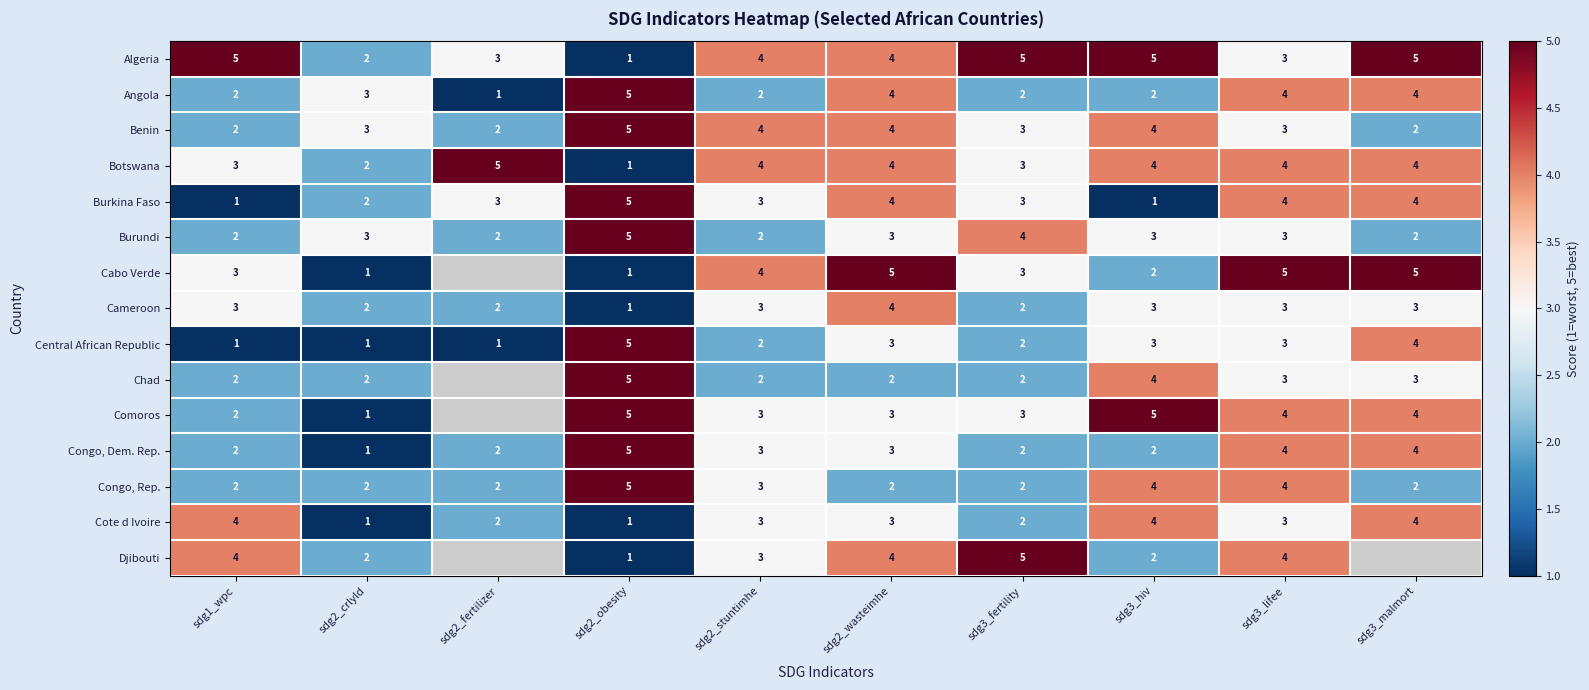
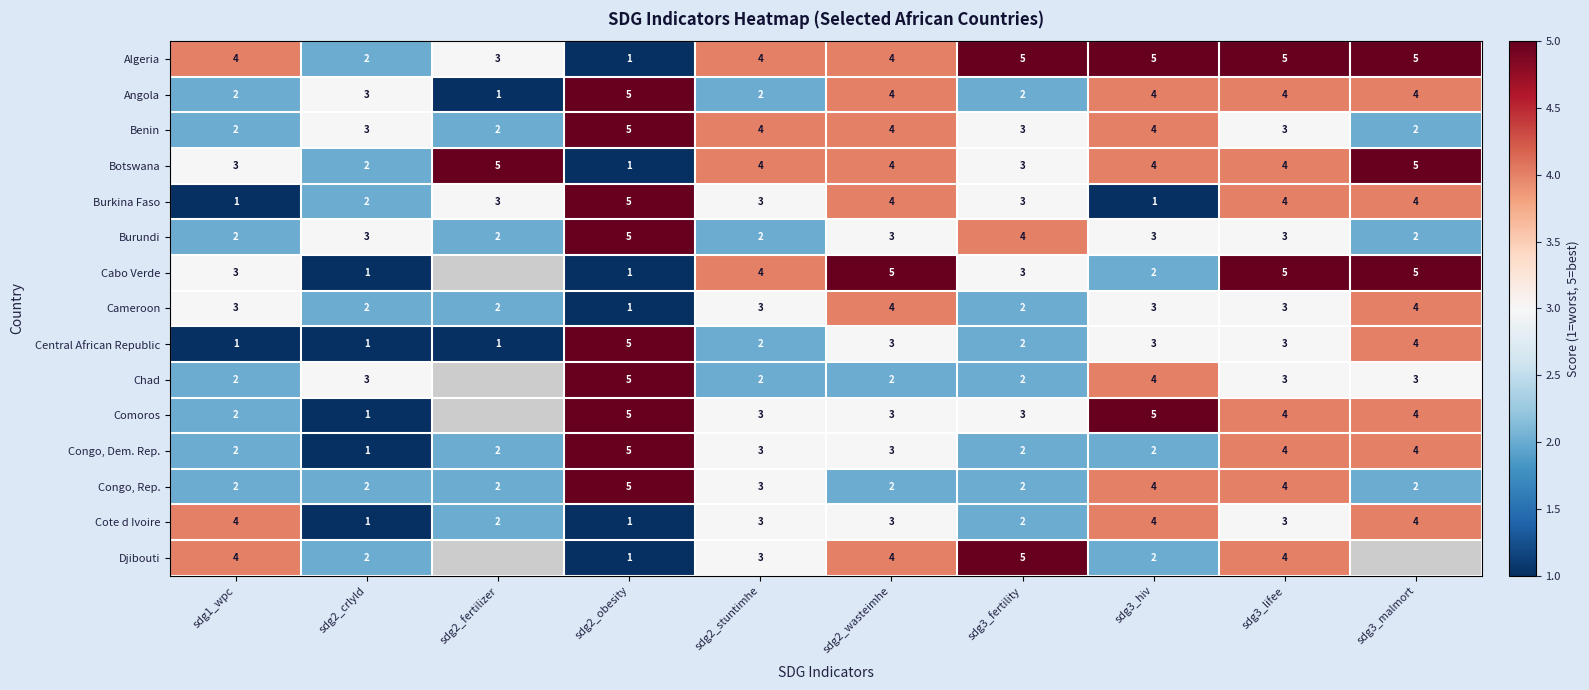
  {
    "Algeria": {
-     "sdg1_wpc": 5,
+     "sdg1_wpc": 4,
      "sdg2_crlyld": 2,
      "sdg2_fertilizer": 3,
      "sdg2_obesity": 1,
      "sdg2_stuntimhe": 4,
      "sdg2_wasteimhe": 4,
      "sdg3_fertility": 5,
      "sdg3_hiv": 5,
-     "sdg3_lifee": 3,
+     "sdg3_lifee": 5,
      "sdg3_malmort": 5
    },
    "Angola": {
      "sdg1_wpc": 2,
      "sdg2_crlyld": 3,
      "sdg2_fertilizer": 1,
      "sdg2_obesity": 5,
      "sdg2_stuntimhe": 2,
      "sdg2_wasteimhe": 4,
      "sdg3_fertility": 2,
-     "sdg3_hiv": 2,
+     "sdg3_hiv": 4,
      "sdg3_lifee": 4,
      "sdg3_malmort": 4
    },
    "Benin": {
      "sdg1_wpc": 2,
      "sdg2_crlyld": 3,
      "sdg2_fertilizer": 2,
      "sdg2_obesity": 5,
      "sdg2_stuntimhe": 4,
      "sdg2_wasteimhe": 4,
      "sdg3_fertility": 3,
      "sdg3_hiv": 4,
      "sdg3_lifee": 3,
      "sdg3_malmort": 2
    },
    "Botswana": {
      "sdg1_wpc": 3,
      "sdg2_crlyld": 2,
      "sdg2_fertilizer": 5,
      "sdg2_obesity": 1,
      "sdg2_stuntimhe": 4,
      "sdg2_wasteimhe": 4,
      "sdg3_fertility": 3,
      "sdg3_hiv": 4,
      "sdg3_lifee": 4,
-     "sdg3_malmort": 4
+     "sdg3_malmort": 5
    },
    "Burkina Faso": {
      "sdg1_wpc": 1,
      "sdg2_crlyld": 2,
      "sdg2_fertilizer": 3,
      "sdg2_obesity": 5,
      "sdg2_stuntimhe": 3,
      "sdg2_wasteimhe": 4,
      "sdg3_fertility": 3,
      "sdg3_hiv": 1,
      "sdg3_lifee": 4,
      "sdg3_malmort": 4
    },
    "Burundi": {
      "sdg1_wpc": 2,
      "sdg2_crlyld": 3,
      "sdg2_fertilizer": 2,
      "sdg2_obesity": 5,
      "sdg2_stuntimhe": 2,
      "sdg2_wasteimhe": 3,
      "sdg3_fertility": 4,
      "sdg3_hiv": 3,
      "sdg3_lifee": 3,
      "sdg3_malmort": 2
    },
    "Cabo Verde": {
      "sdg1_wpc": 3,
      "sdg2_crlyld": 1,
      "sdg2_obesity": 1,
      "sdg2_stuntimhe": 4,
      "sdg2_wasteimhe": 5,
      "sdg3_fertility": 3,
      "sdg3_hiv": 2,
      "sdg3_lifee": 5,
      "sdg3_malmort": 5
    },
    "Cameroon": {
      "sdg1_wpc": 3,
      "sdg2_crlyld": 2,
      "sdg2_fertilizer": 2,
      "sdg2_obesity": 1,
      "sdg2_stuntimhe": 3,
      "sdg2_wasteimhe": 4,
      "sdg3_fertility": 2,
      "sdg3_hiv": 3,
      "sdg3_lifee": 3,
-     "sdg3_malmort": 3
+     "sdg3_malmort": 4
    },
    "Central African Republic": {
      "sdg1_wpc": 1,
      "sdg2_crlyld": 1,
      "sdg2_fertilizer": 1,
      "sdg2_obesity": 5,
      "sdg2_stuntimhe": 2,
      "sdg2_wasteimhe": 3,
      "sdg3_fertility": 2,
      "sdg3_hiv": 3,
      "sdg3_lifee": 3,
      "sdg3_malmort": 4
    },
    "Chad": {
      "sdg1_wpc": 2,
-     "sdg2_crlyld": 2,
+     "sdg2_crlyld": 3,
      "sdg2_obesity": 5,
      "sdg2_stuntimhe": 2,
      "sdg2_wasteimhe": 2,
      "sdg3_fertility": 2,
      "sdg3_hiv": 4,
      "sdg3_lifee": 3,
      "sdg3_malmort": 3
    },
    "Comoros": {
      "sdg1_wpc": 2,
      "sdg2_crlyld": 1,
      "sdg2_obesity": 5,
      "sdg2_stuntimhe": 3,
      "sdg2_wasteimhe": 3,
      "sdg3_fertility": 3,
      "sdg3_hiv": 5,
      "sdg3_lifee": 4,
      "sdg3_malmort": 4
    },
    "Congo, Dem. Rep.": {
      "sdg1_wpc": 2,
      "sdg2_crlyld": 1,
      "sdg2_fertilizer": 2,
      "sdg2_obesity": 5,
      "sdg2_stuntimhe": 3,
      "sdg2_wasteimhe": 3,
      "sdg3_fertility": 2,
      "sdg3_hiv": 2,
      "sdg3_lifee": 4,
      "sdg3_malmort": 4
    },
    "Congo, Rep.": {
      "sdg1_wpc": 2,
      "sdg2_crlyld": 2,
      "sdg2_fertilizer": 2,
      "sdg2_obesity": 5,
      "sdg2_stuntimhe": 3,
      "sdg2_wasteimhe": 2,
      "sdg3_fertility": 2,
      "sdg3_hiv": 4,
      "sdg3_lifee": 4,
      "sdg3_malmort": 2
    },
    "Cote d Ivoire": {
      "sdg1_wpc": 4,
      "sdg2_crlyld": 1,
      "sdg2_fertilizer": 2,
      "sdg2_obesity": 1,
      "sdg2_stuntimhe": 3,
      "sdg2_wasteimhe": 3,
      "sdg3_fertility": 2,
      "sdg3_hiv": 4,
      "sdg3_lifee": 3,
      "sdg3_malmort": 4
    },
    "Djibouti": {
      "sdg1_wpc": 4,
      "sdg2_crlyld": 2,
      "sdg2_obesity": 1,
      "sdg2_stuntimhe": 3,
      "sdg2_wasteimhe": 4,
      "sdg3_fertility": 5,
      "sdg3_hiv": 2,
      "sdg3_lifee": 4
    }
  }
